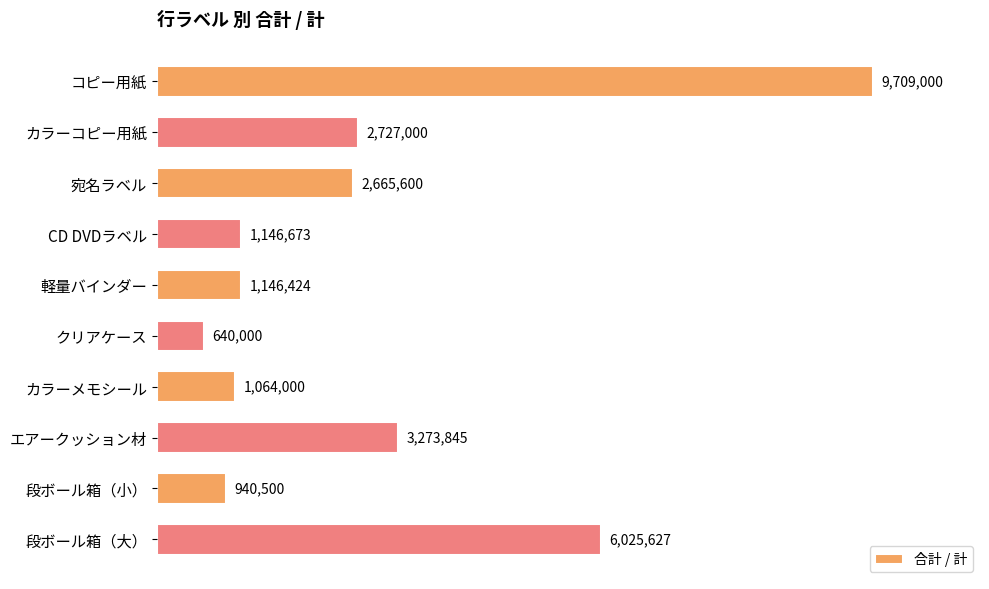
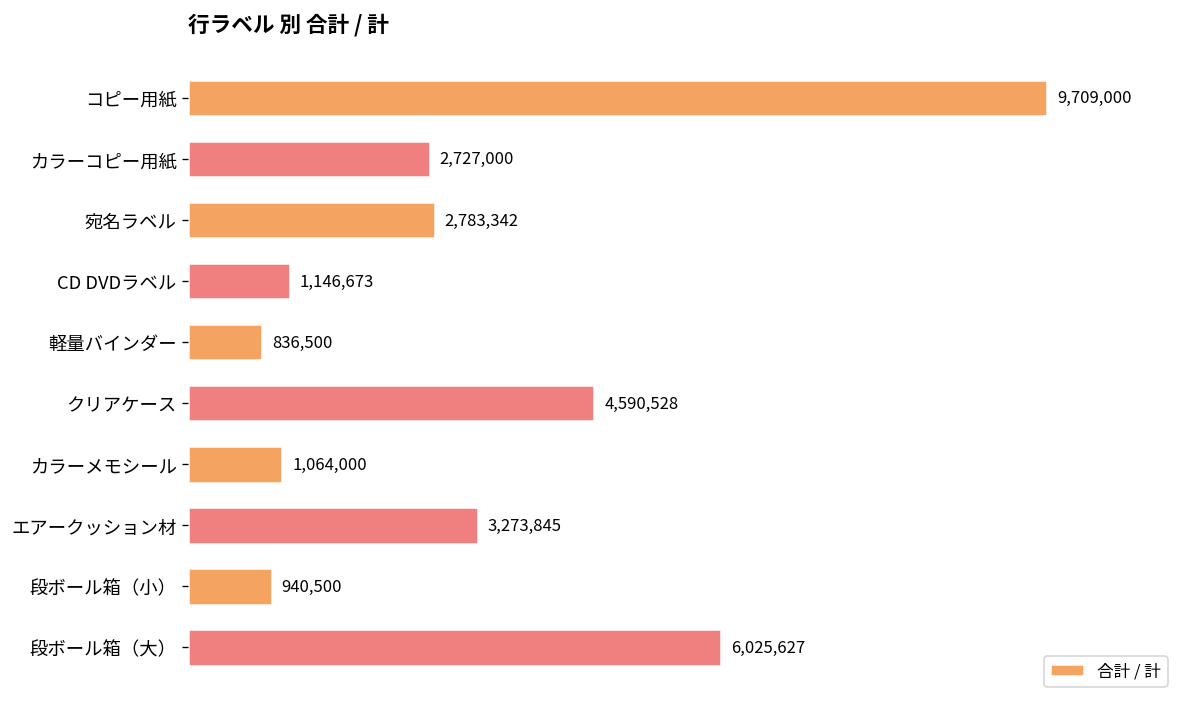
  {
    "コピー用紙": "9,709,000",
    "カラーコピー用紙": "2,727,000",
-   "宛名ラベル": "2,665,600",
+   "宛名ラベル": "2,783,342",
    "CD DVDラベル": "1,146,673",
-   "軽量バインダー": "1,146,424",
-   "クリアケース": "640,000",
+   "軽量バインダー": "836,500",
+   "クリアケース": "4,590,528",
    "カラーメモシール": "1,064,000",
    "エアークッション材": "3,273,845",
    "段ボール箱（小）": "940,500",
    "段ボール箱（大）": "6,025,627"
  }
